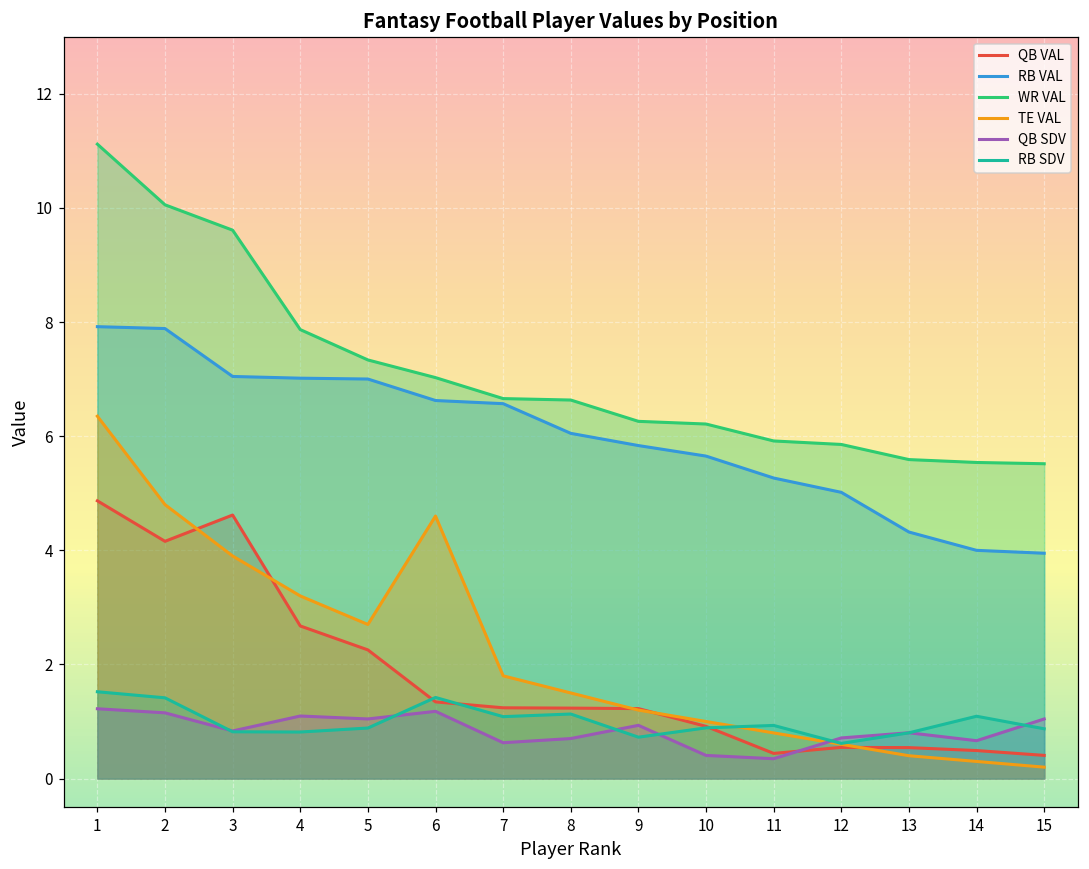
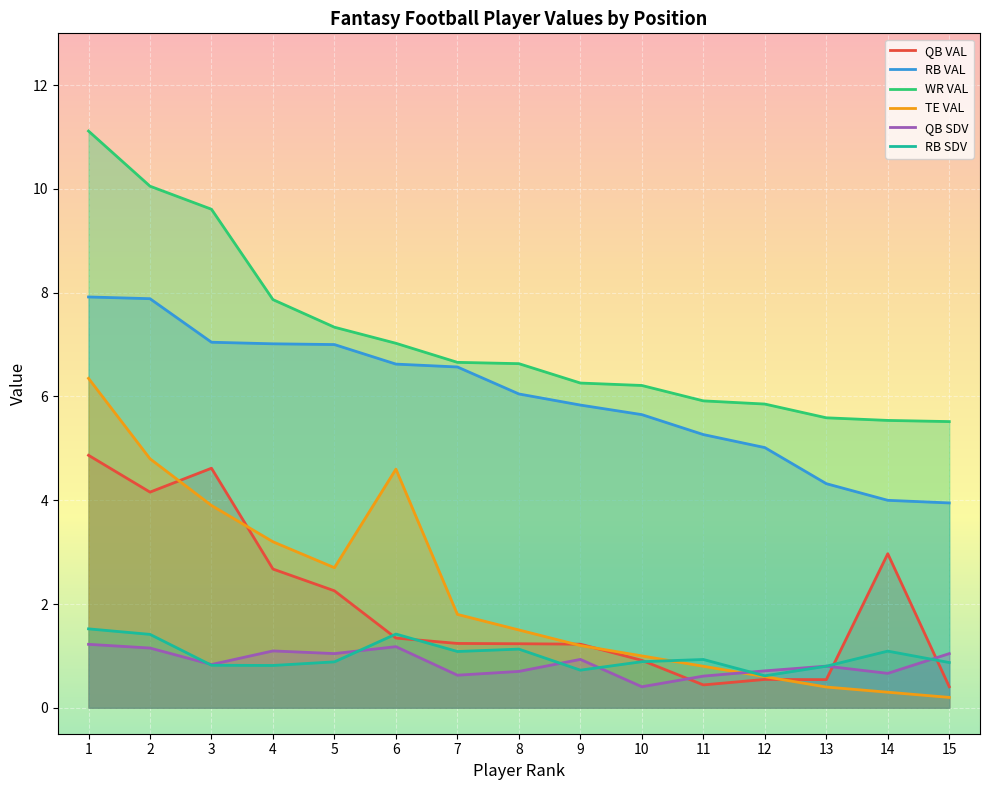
  {
    "QB VAL": {
      "1": 4.9,
      "2": 4.2,
      "3": 4.6,
      "4": 2.7,
      "5": 2.3,
      "6": 1.3,
      "7": 1.2,
      "8": 1.2,
      "11": 0.4,
      "12": 0.5,
      "13": 0.5,
-     "14": 0.5,
+     "14": 3.0,
      "15": 0.4
    },
    "RB VAL": {
      "1": 7.9,
      "2": 7.9,
      "3": 7.0,
      "4": 7.0,
      "5": 7.0,
      "6": 6.6,
      "7": 6.6,
      "8": 6.0,
      "9": 5.8,
      "10": 5.7,
      "11": 5.3,
      "12": 5.0,
      "13": 4.3,
      "14": 4.0,
      "15": 3.9
    },
    "TE VAL": {
      "1": 6.3,
      "2": 4.8,
      "3": 3.9,
      "4": 3.2,
      "5": 2.7,
      "6": 4.6,
      "7": 1.8,
      "8": 1.5,
      "10": 1.0,
      "11": 0.8,
      "13": 0.4,
      "14": 0.3,
      "15": 0.2
    },
    "QB SDV": {
      "1": 1.2,
      "2": 1.2,
      "4": 1.1,
      "5": 1.0,
      "6": 1.2,
      "7": 0.6,
      "8": 0.7,
      "9": 0.9,
      "10": 0.4,
-     "11": 0.3,
+     "11": 0.6,
      "12": 0.7,
      "14": 0.7,
      "15": 1.0
    }
  }
